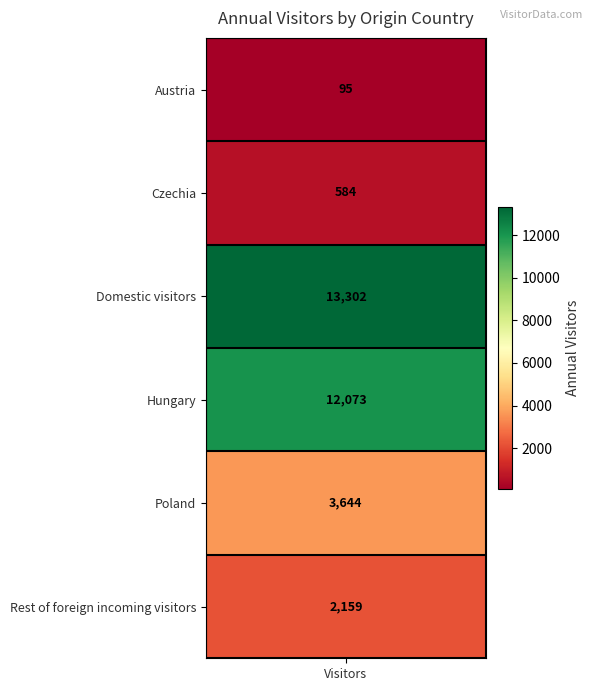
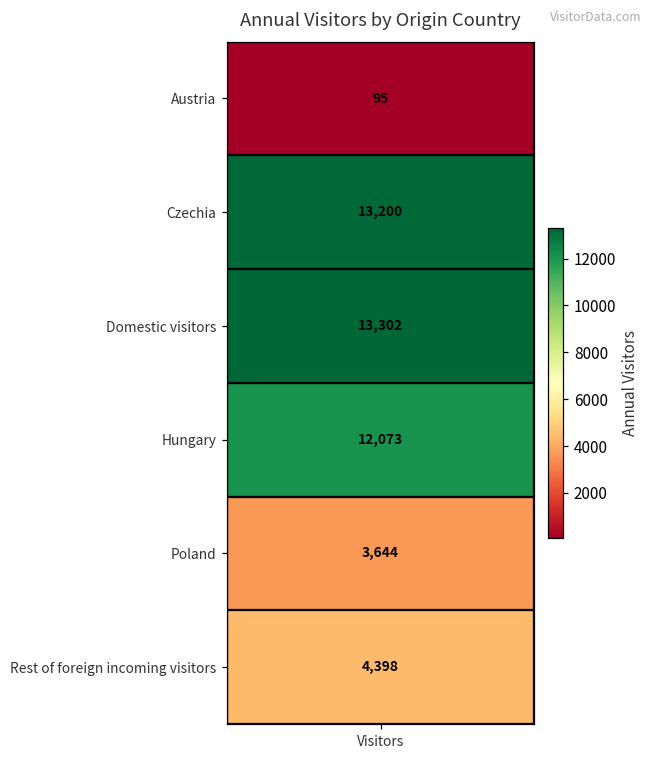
  {
    "Austria": {
      "Visitors": "95"
    },
    "Czechia": {
-     "Visitors": "584"
+     "Visitors": "13,200"
    },
    "Domestic visitors": {
      "Visitors": "13,302"
    },
    "Hungary": {
      "Visitors": "12,073"
    },
    "Poland": {
      "Visitors": "3,644"
    },
    "Rest of foreign incoming visitors": {
-     "Visitors": "2,159"
+     "Visitors": "4,398"
    }
  }
